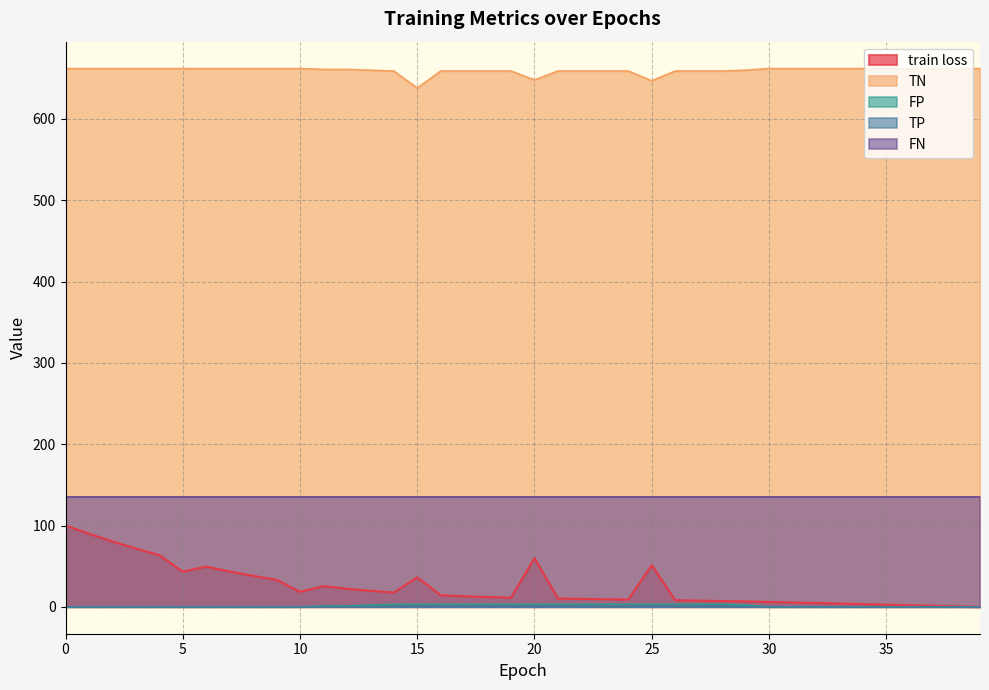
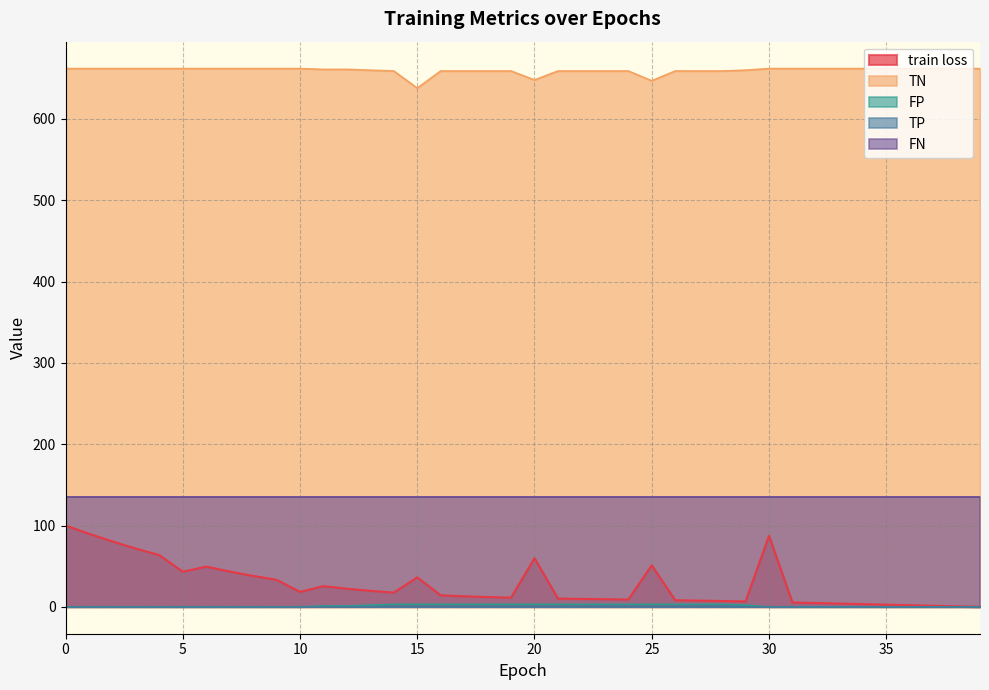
  {
    "train loss": {
      "0": 100,
      "5": 40,
      "10": 20,
      "15": 40,
      "20": 60,
      "25": 50,
-     "30": 10
+     "30": 90
    },
    "TN": {
      "0": 660,
      "5": 660,
      "10": 660,
      "15": 640,
      "20": 650,
      "25": 650,
      "30": 660
    }
  }
